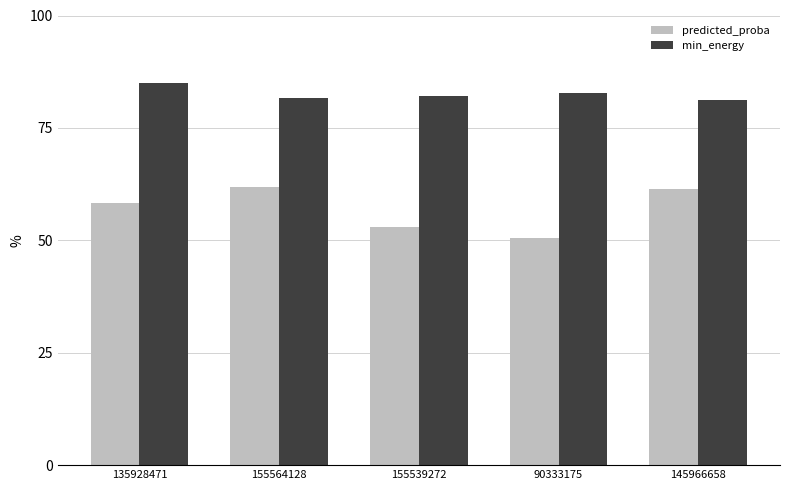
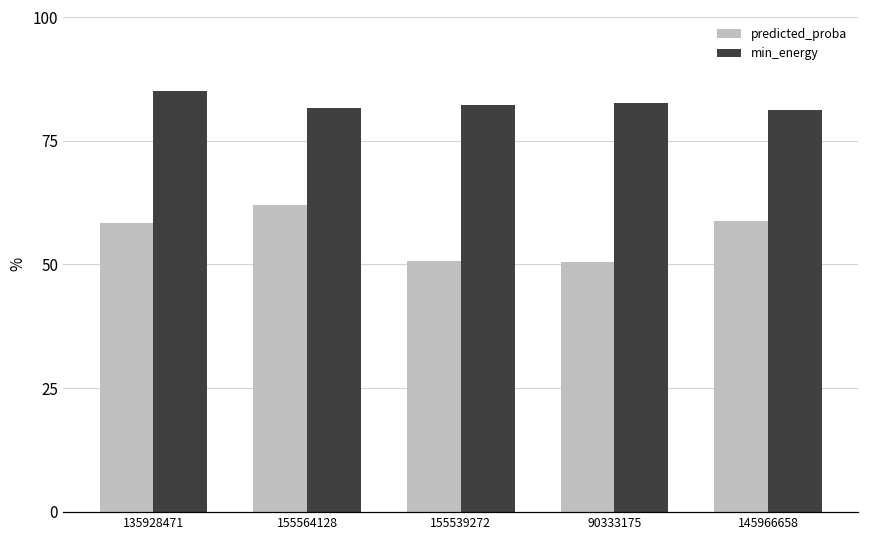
  {
    "predicted_proba": {
      "135928471": 58,
      "155564128": 62,
-     "155539272": 53,
+     "155539272": 51,
      "90333175": 50,
-     "145966658": 62
+     "145966658": 59
    },
    "min_energy": {
      "135928471": 85,
      "155564128": 82,
      "155539272": 82,
      "90333175": 83,
      "145966658": 81
    }
  }
